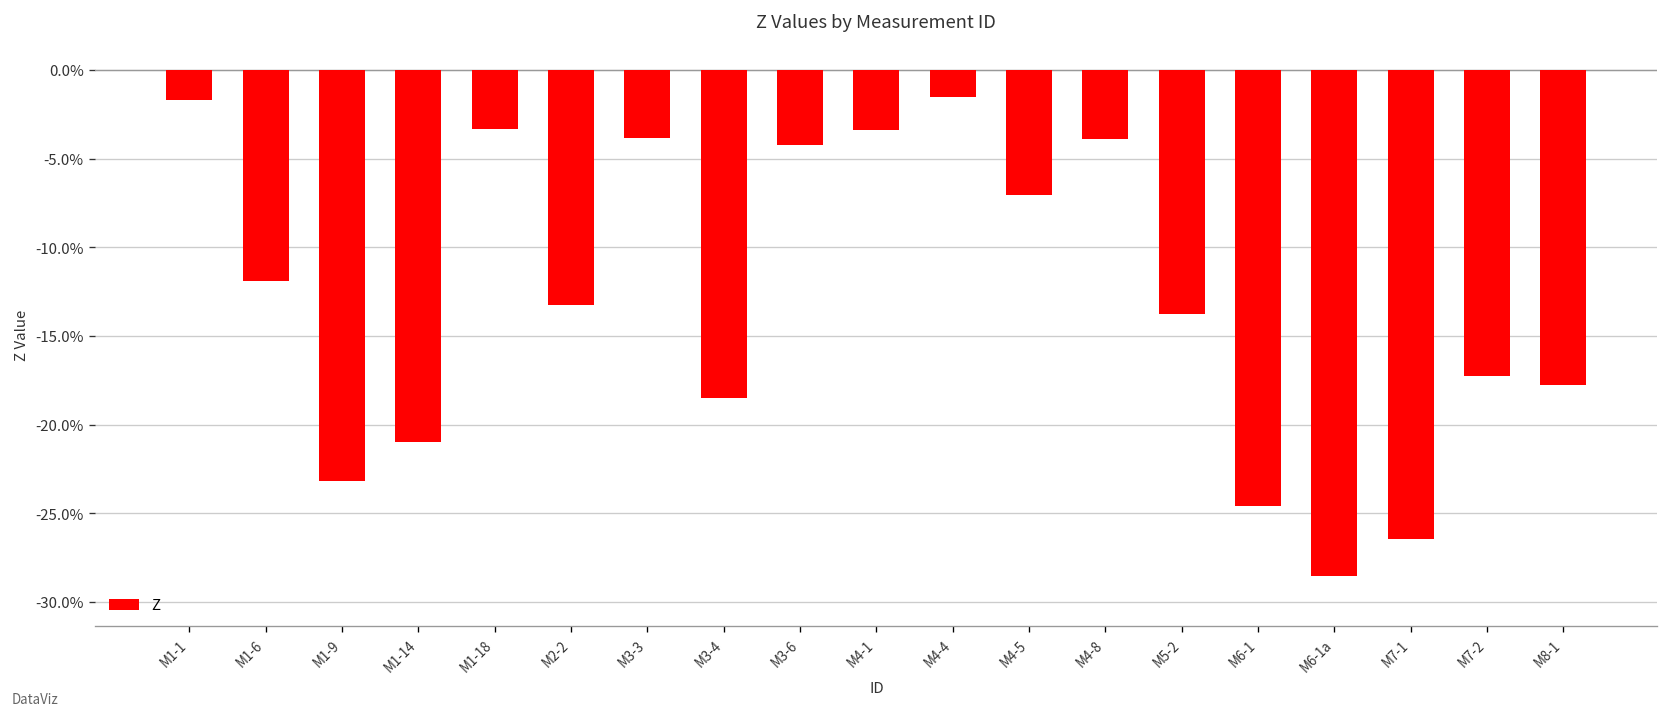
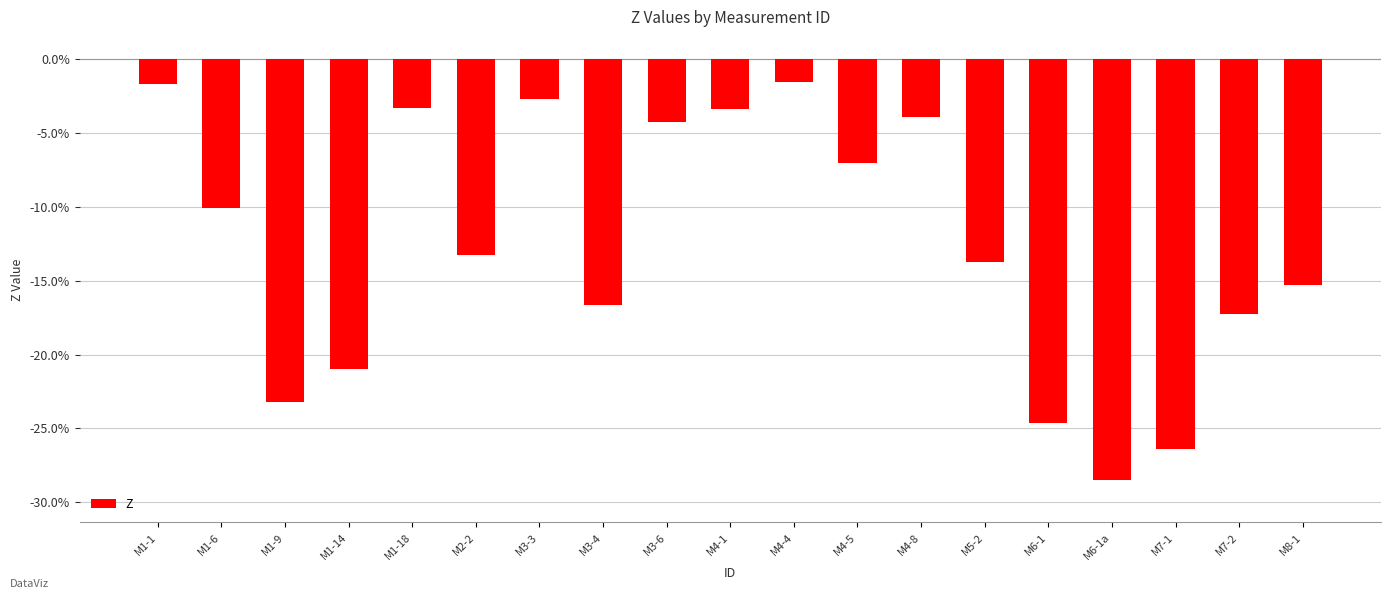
  {
    "M1-1": "-1.7%",
-   "M1-6": "-11.9%",
+   "M1-6": "-10.1%",
    "M1-9": "-23.2%",
    "M1-14": "-21.0%",
    "M1-18": "-3.3%",
    "M2-2": "-13.3%",
-   "M3-3": "-3.8%",
-   "M3-4": "-18.5%",
+   "M3-3": "-2.7%",
+   "M3-4": "-16.6%",
    "M3-6": "-4.2%",
    "M4-1": "-3.4%",
    "M4-4": "-1.5%",
    "M4-5": "-7.1%",
    "M4-8": "-3.9%",
    "M5-2": "-13.7%",
    "M6-1": "-24.6%",
    "M6-1a": "-28.5%",
    "M7-1": "-26.4%",
    "M7-2": "-17.3%",
-   "M8-1": "-17.8%"
+   "M8-1": "-15.3%"
  }
